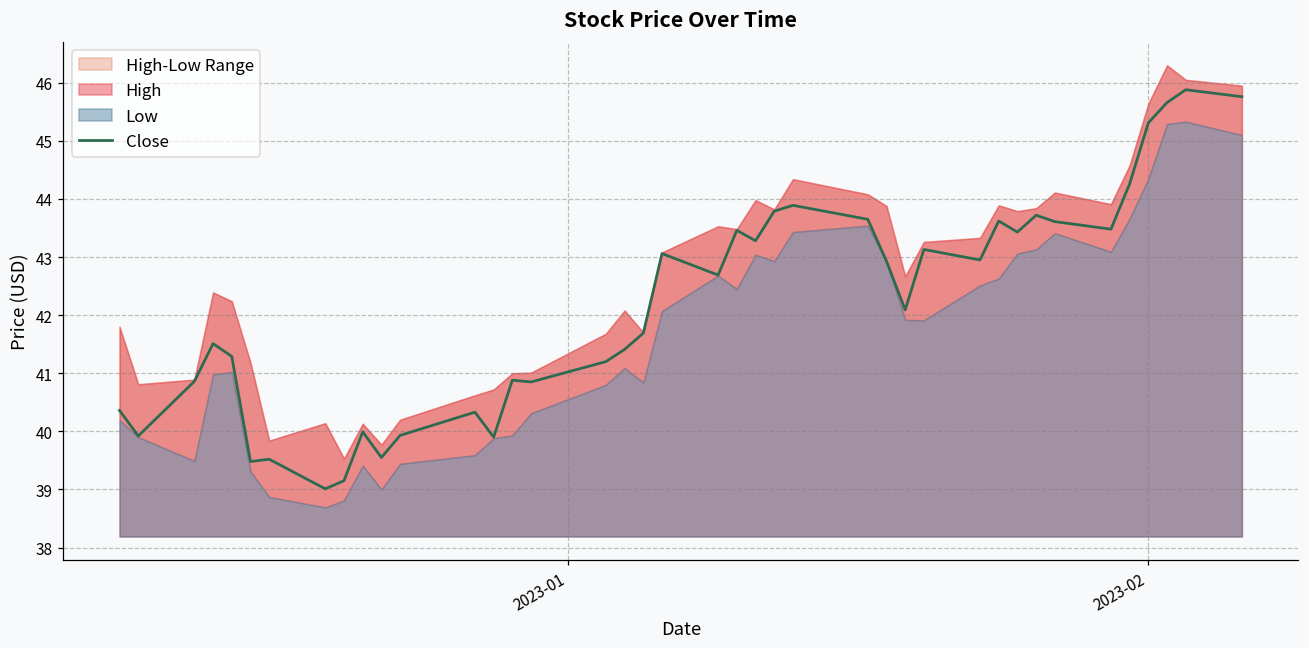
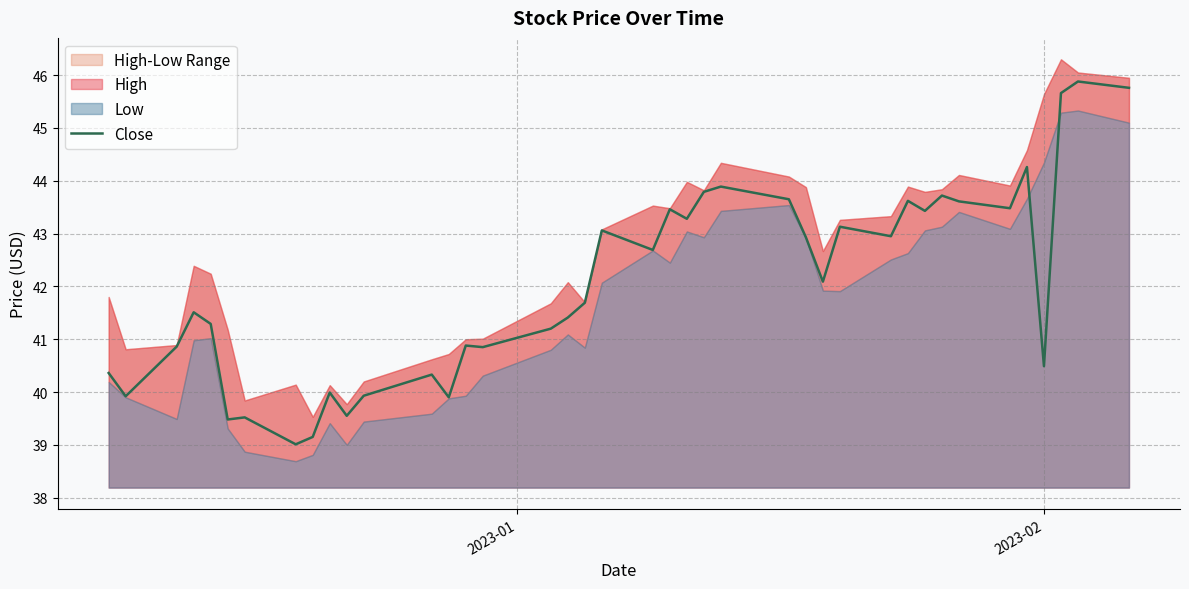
  {
    "Close": {
-     "2023-02": 45.3
+     "2023-02": 40.5
    },
    "High": {
      "2023-02": 45.6
    },
    "Low": {
      "2023-02": 44.3
    }
  }
